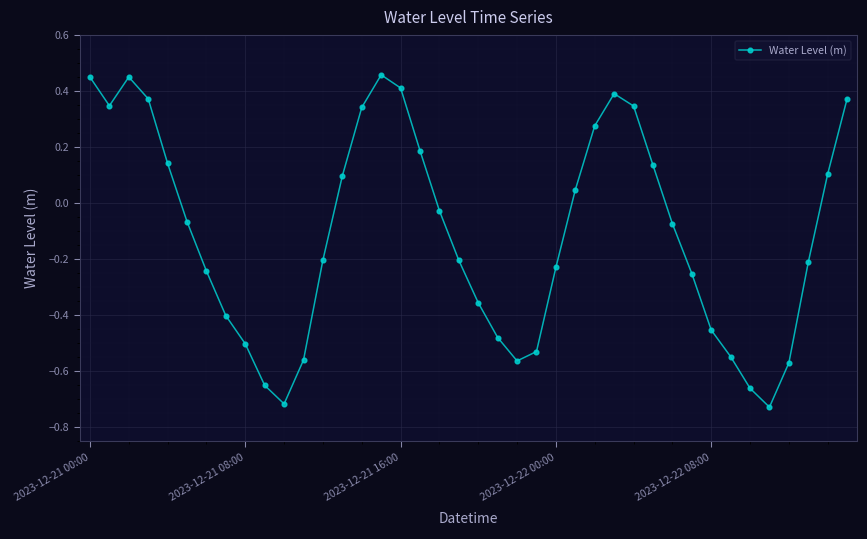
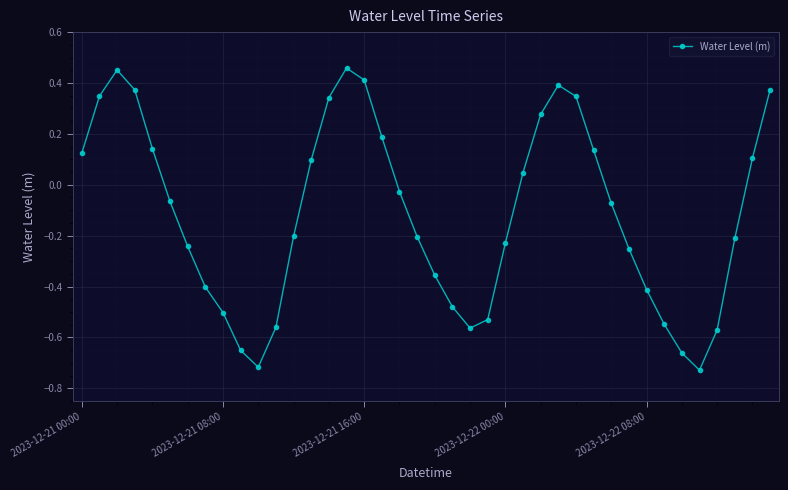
  {
-   "2023-12-21 00:00": 0.45,
+   "2023-12-21 00:00": 0.12,
    "2023-12-21 08:00": -0.50,
    "2023-12-21 16:00": 0.41,
    "2023-12-22 00:00": -0.23,
-   "2023-12-22 08:00": -0.45
+   "2023-12-22 08:00": -0.41
  }
